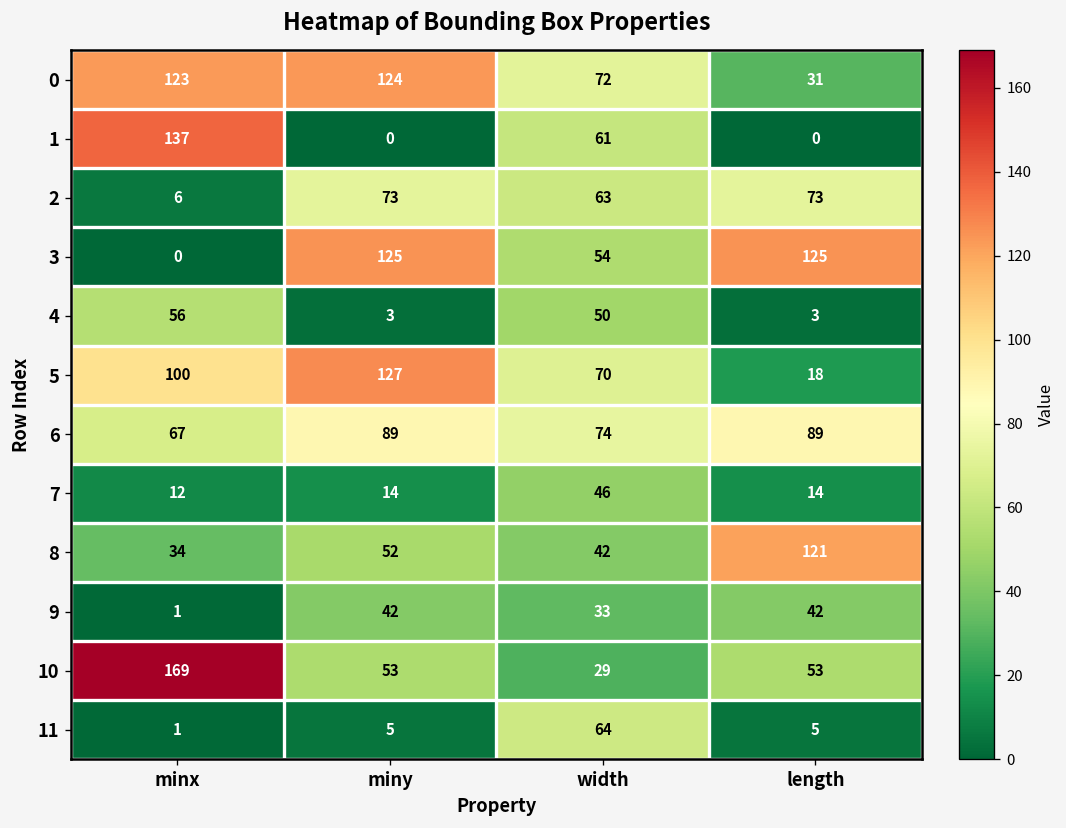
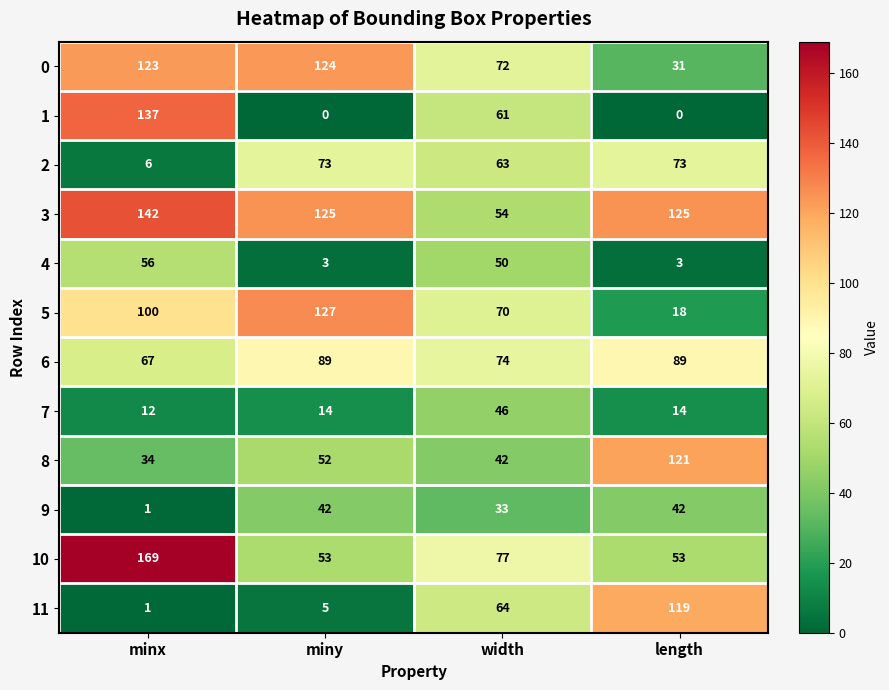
  {
    "0": {
      "minx": 123,
      "miny": 124,
      "width": 72,
      "length": 31
    },
    "1": {
      "minx": 137,
      "miny": 0,
      "width": 61,
      "length": 0
    },
    "2": {
      "minx": 6,
      "miny": 73,
      "width": 63,
      "length": 73
    },
    "3": {
-     "minx": 0,
+     "minx": 142,
      "miny": 125,
      "width": 54,
      "length": 125
    },
    "4": {
      "minx": 56,
      "miny": 3,
      "width": 50,
      "length": 3
    },
    "5": {
      "minx": 100,
      "miny": 127,
      "width": 70,
      "length": 18
    },
    "6": {
      "minx": 67,
      "miny": 89,
      "width": 74,
      "length": 89
    },
    "7": {
      "minx": 12,
      "miny": 14,
      "width": 46,
      "length": 14
    },
    "8": {
      "minx": 34,
      "miny": 52,
      "width": 42,
      "length": 121
    },
    "9": {
      "minx": 1,
      "miny": 42,
      "width": 33,
      "length": 42
    },
    "10": {
      "minx": 169,
      "miny": 53,
-     "width": 29,
+     "width": 77,
      "length": 53
    },
    "11": {
      "minx": 1,
      "miny": 5,
      "width": 64,
-     "length": 5
+     "length": 119
    }
  }
